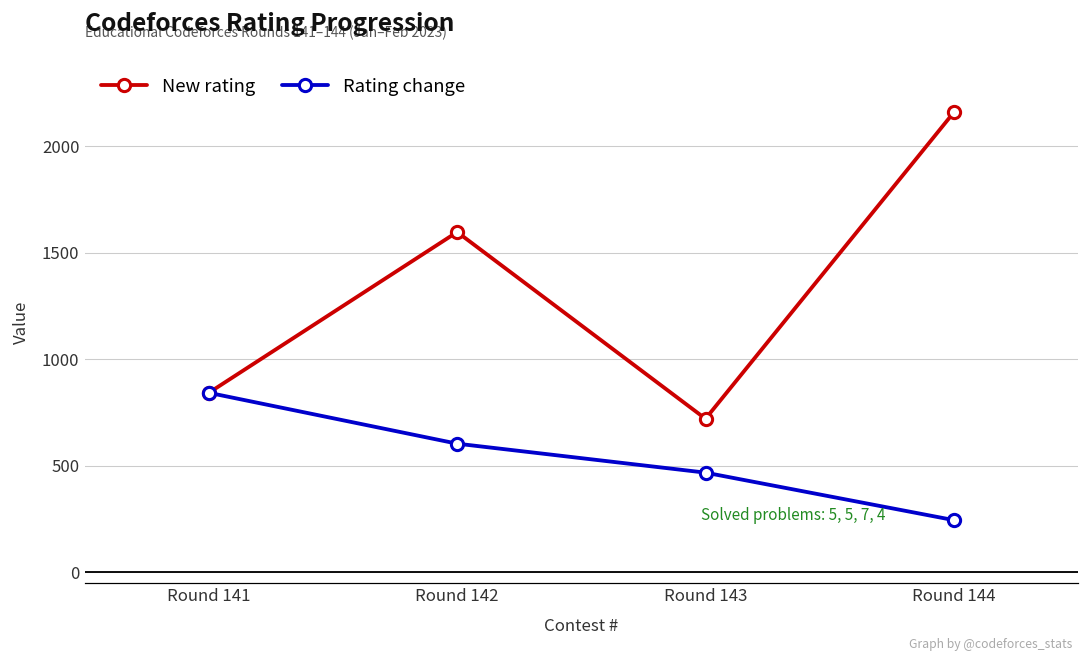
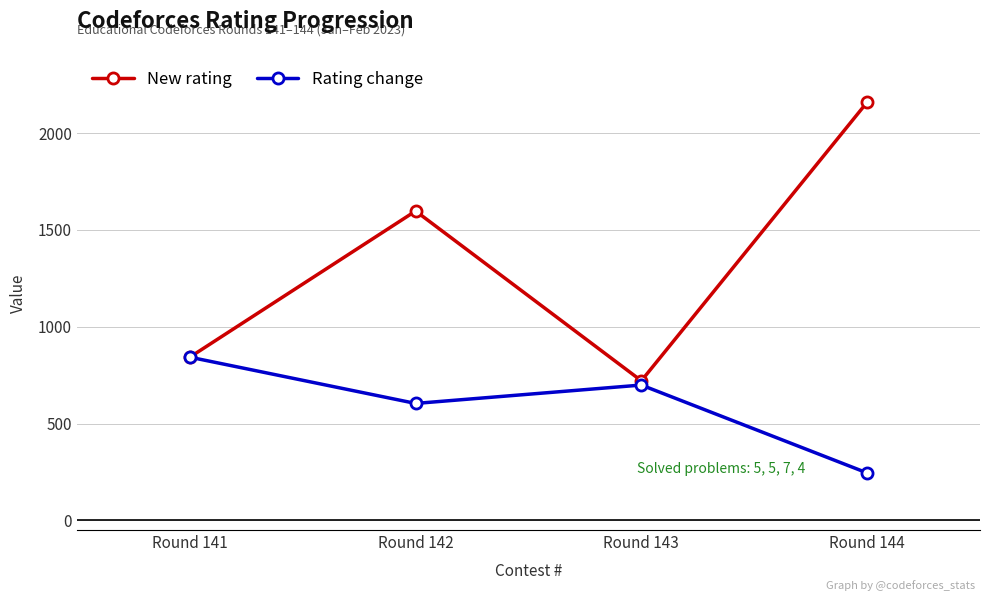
  {
    "New rating": {
      "Round 142": 1600,
      "Round 143": 720,
      "Round 144": 2160
    },
    "Rating change": {
      "Round 142": 600,
-     "Round 143": 470,
+     "Round 143": 700,
      "Round 144": 250
    }
  }
